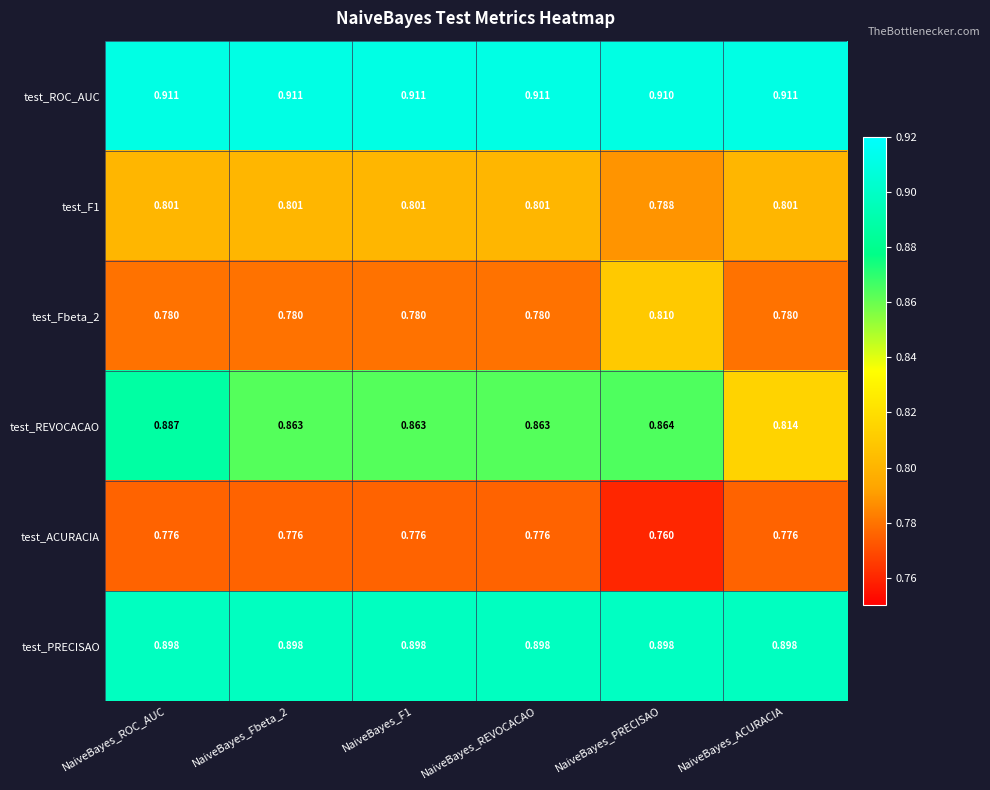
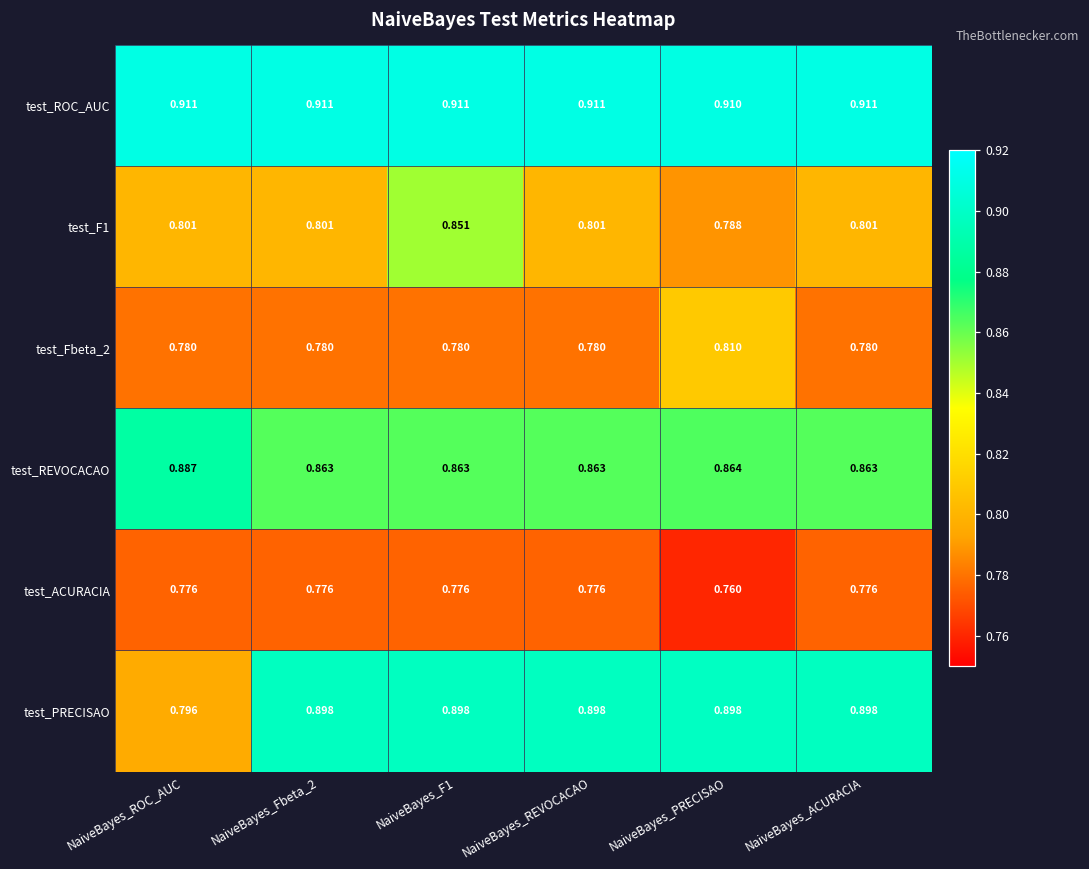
  {
    "test_ROC_AUC": {
      "NaiveBayes_ROC_AUC": 0.911,
      "NaiveBayes_Fbeta_2": 0.911,
      "NaiveBayes_F1": 0.911,
      "NaiveBayes_REVOCACAO": 0.911,
      "NaiveBayes_PRECISAO": 0.910,
      "NaiveBayes_ACURACIA": 0.911
    },
    "test_F1": {
      "NaiveBayes_ROC_AUC": 0.801,
      "NaiveBayes_Fbeta_2": 0.801,
-     "NaiveBayes_F1": 0.801,
+     "NaiveBayes_F1": 0.851,
      "NaiveBayes_REVOCACAO": 0.801,
      "NaiveBayes_PRECISAO": 0.788,
      "NaiveBayes_ACURACIA": 0.801
    },
    "test_Fbeta_2": {
      "NaiveBayes_ROC_AUC": 0.780,
      "NaiveBayes_Fbeta_2": 0.780,
      "NaiveBayes_F1": 0.780,
      "NaiveBayes_REVOCACAO": 0.780,
      "NaiveBayes_PRECISAO": 0.810,
      "NaiveBayes_ACURACIA": 0.780
    },
    "test_REVOCACAO": {
      "NaiveBayes_ROC_AUC": 0.887,
      "NaiveBayes_Fbeta_2": 0.863,
      "NaiveBayes_F1": 0.863,
      "NaiveBayes_REVOCACAO": 0.863,
      "NaiveBayes_PRECISAO": 0.864,
-     "NaiveBayes_ACURACIA": 0.814
+     "NaiveBayes_ACURACIA": 0.863
    },
    "test_ACURACIA": {
      "NaiveBayes_ROC_AUC": 0.776,
      "NaiveBayes_Fbeta_2": 0.776,
      "NaiveBayes_F1": 0.776,
      "NaiveBayes_REVOCACAO": 0.776,
      "NaiveBayes_PRECISAO": 0.760,
      "NaiveBayes_ACURACIA": 0.776
    },
    "test_PRECISAO": {
-     "NaiveBayes_ROC_AUC": 0.898,
+     "NaiveBayes_ROC_AUC": 0.796,
      "NaiveBayes_Fbeta_2": 0.898,
      "NaiveBayes_F1": 0.898,
      "NaiveBayes_REVOCACAO": 0.898,
      "NaiveBayes_PRECISAO": 0.898,
      "NaiveBayes_ACURACIA": 0.898
    }
  }
